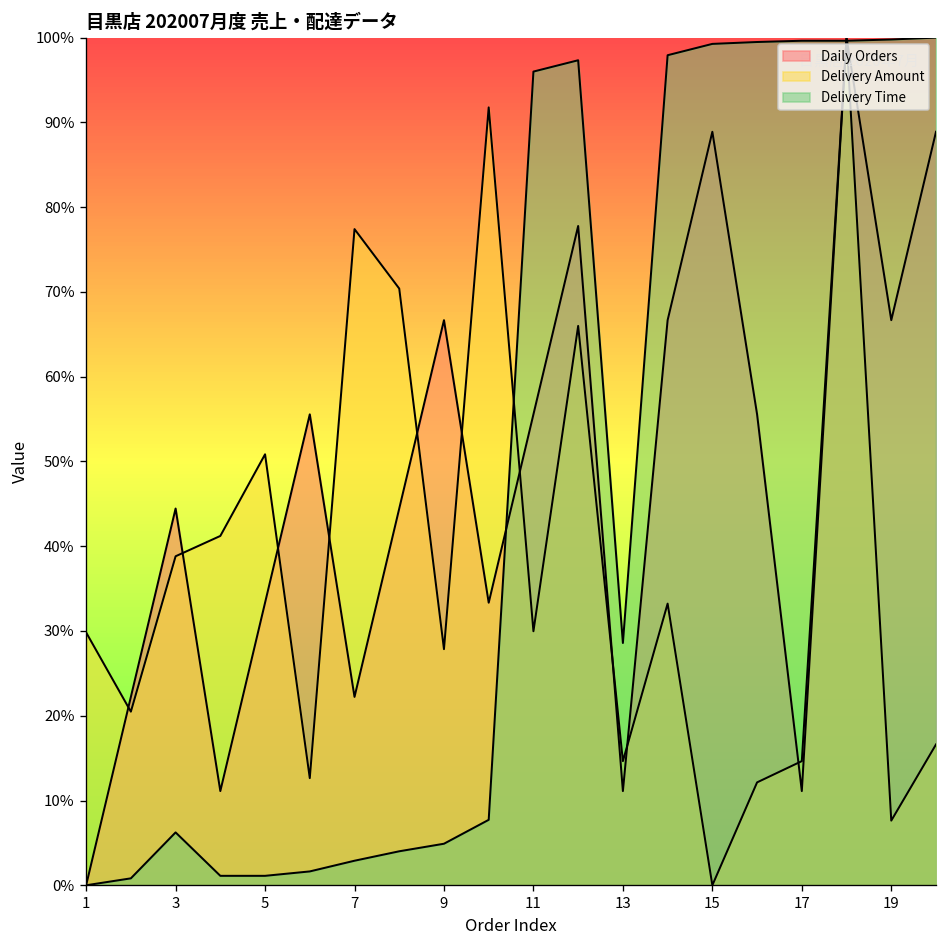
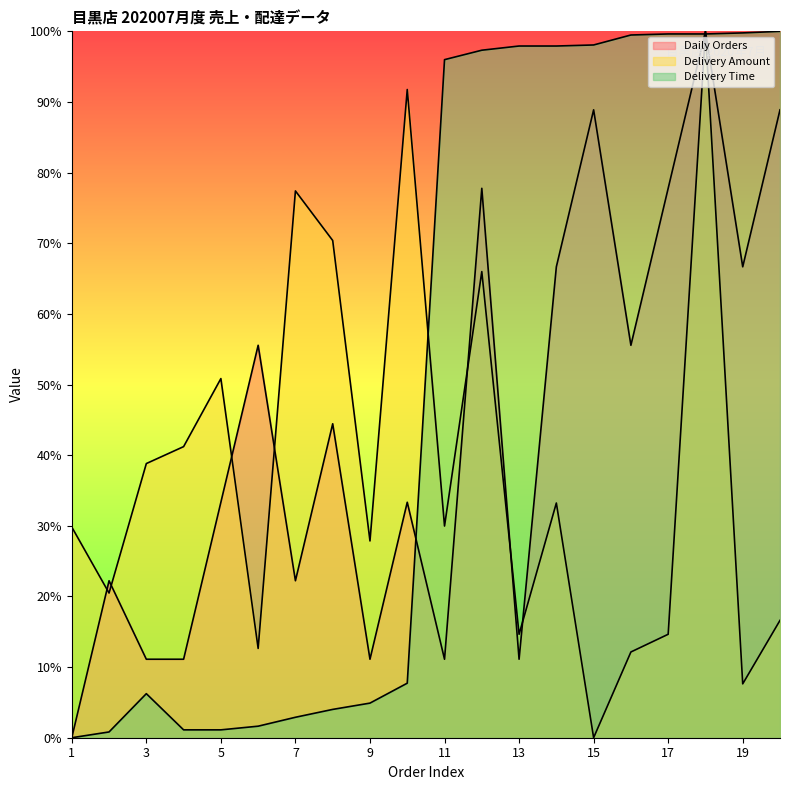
  {
    "Daily Orders": {
-     "3": "44%",
+     "3": "11%",
      "5": "33%",
      "7": "22%",
-     "9": "67%",
-     "11": "56%",
+     "9": "11%",
+     "11": "11%",
      "13": "11%",
      "15": "89%",
-     "17": "11%",
+     "17": "78%",
      "19": "67%"
    },
    "Delivery Amount": {
      "1": "30%",
      "3": "39%",
      "5": "51%",
      "7": "77%",
      "9": "28%",
      "11": "30%",
      "13": "15%",
      "15": "0%",
      "17": "15%",
      "19": "8%"
    },
    "Delivery Time": {
      "3": "6%",
      "5": "1%",
      "7": "3%",
      "9": "5%",
      "11": "96%",
-     "13": "29%",
-     "15": "99%",
+     "13": "98%",
+     "15": "98%",
      "19": "100%"
    }
  }
